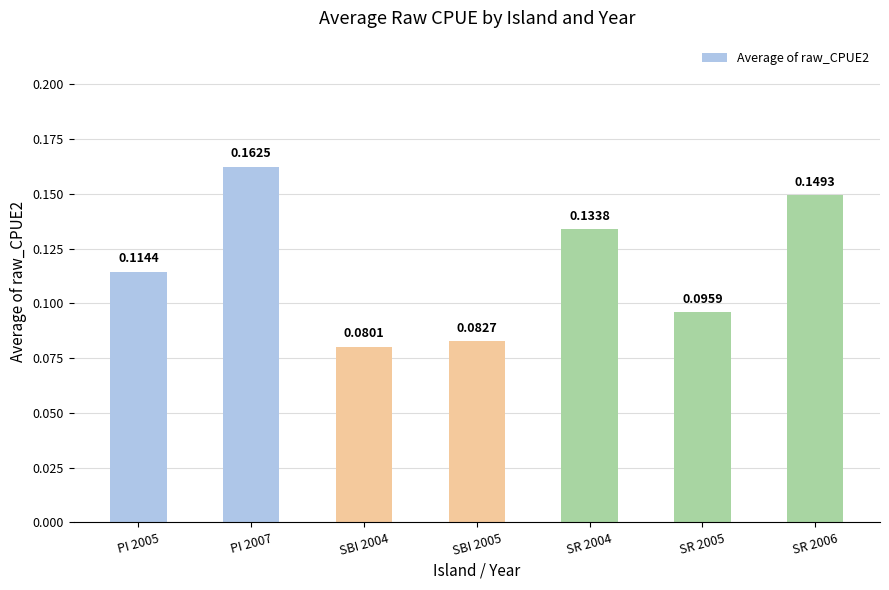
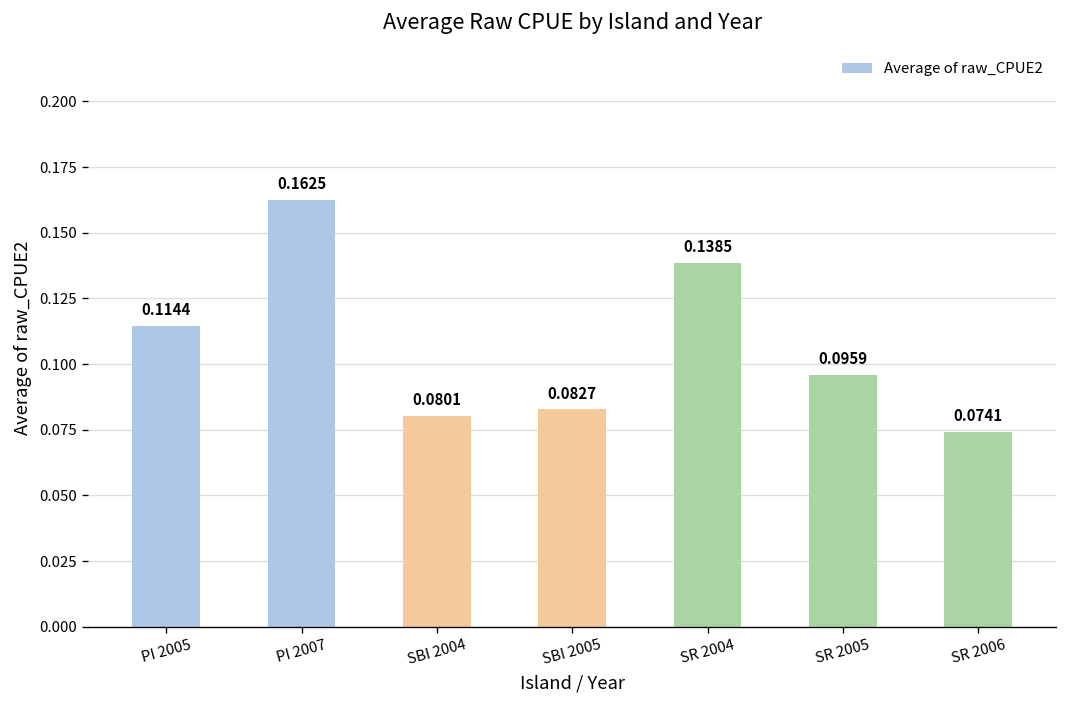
  {
    "PI 2005": 0.1144,
    "PI 2007": 0.1625,
    "SBI 2004": 0.0801,
    "SBI 2005": 0.0827,
-   "SR 2004": 0.1338,
+   "SR 2004": 0.1385,
    "SR 2005": 0.0959,
-   "SR 2006": 0.1493
+   "SR 2006": 0.0741
  }
